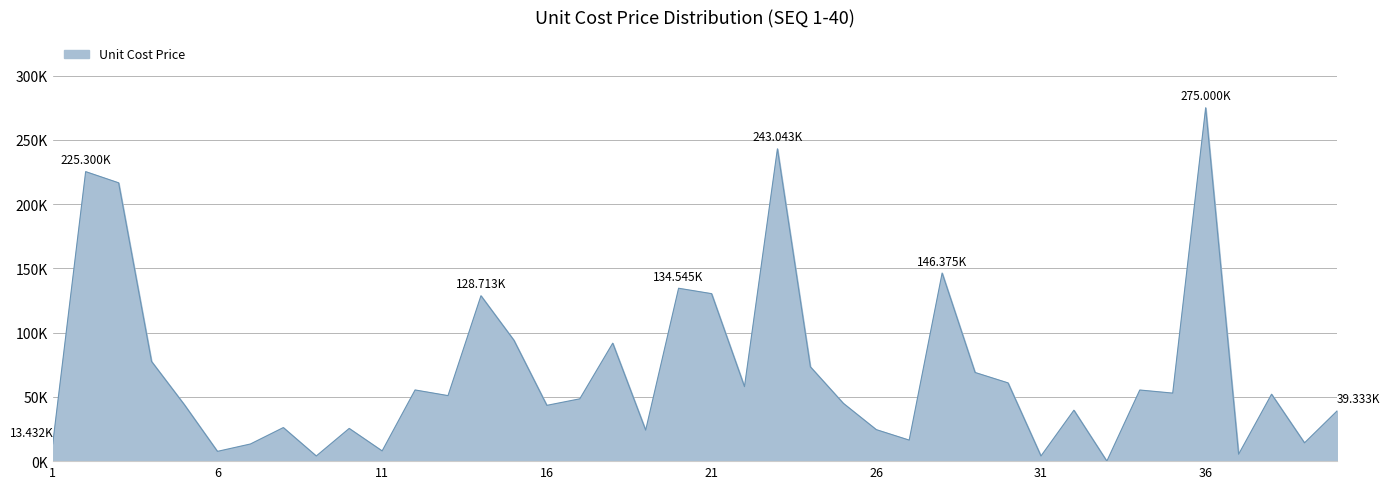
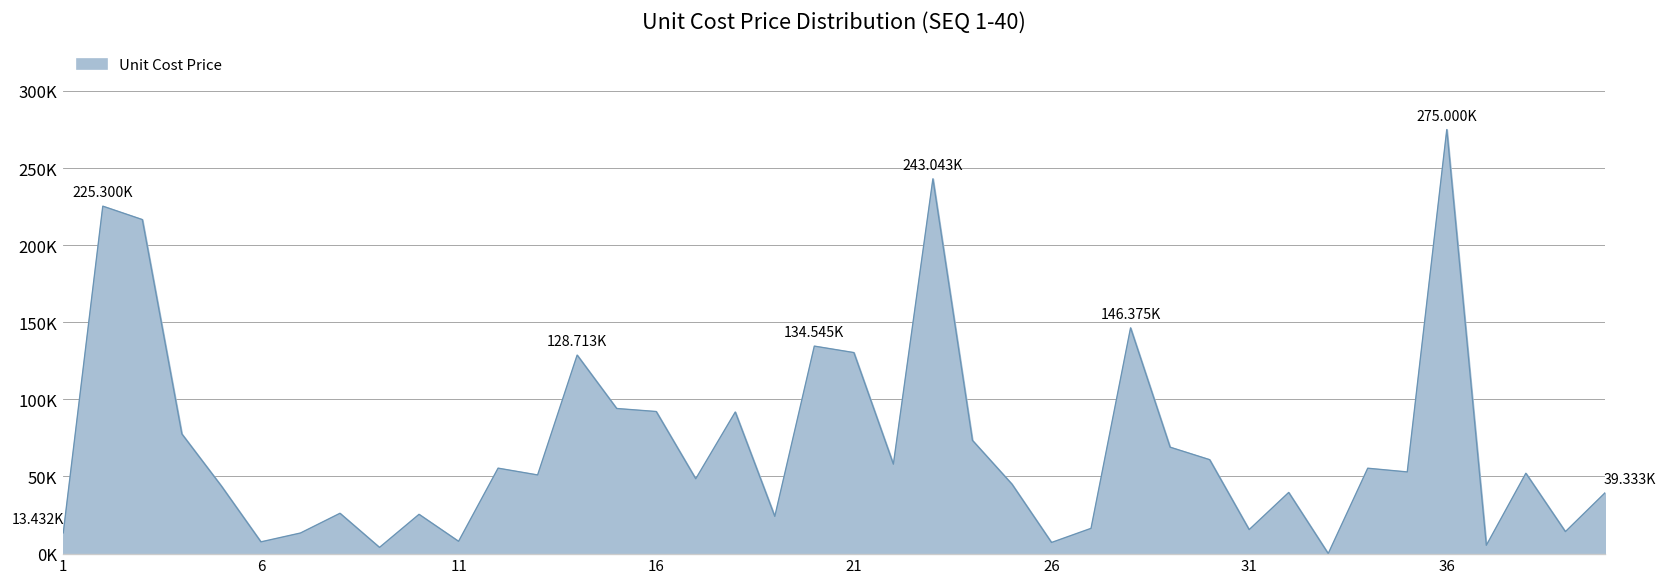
  {
    "6": 8000,
    "11": 8000,
-   "16": 43000,
+   "16": 92000,
    "21": 130000,
-   "26": 25000,
-   "31": 4000
+   "26": 7000,
+   "31": 16000
  }
